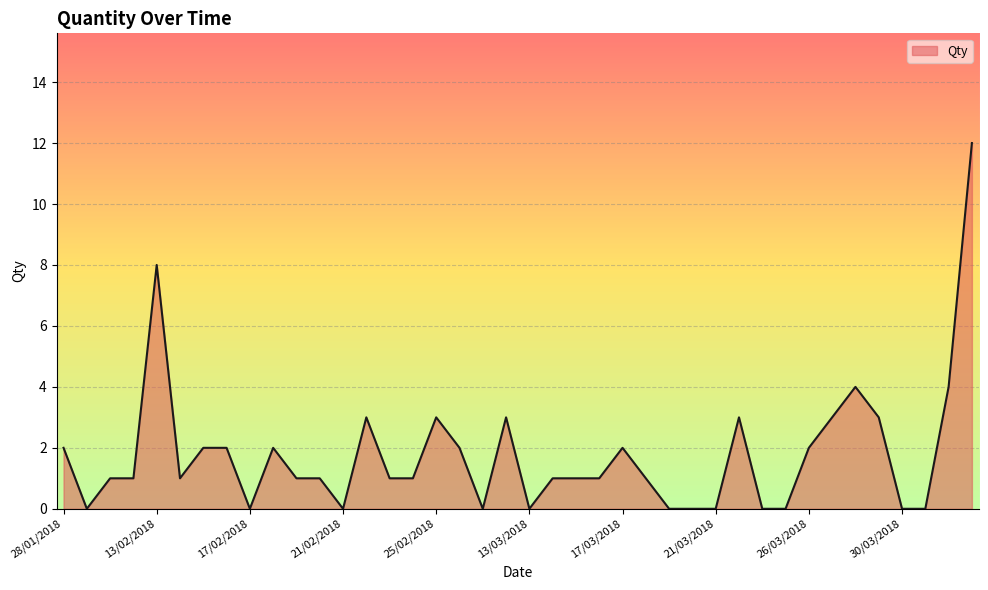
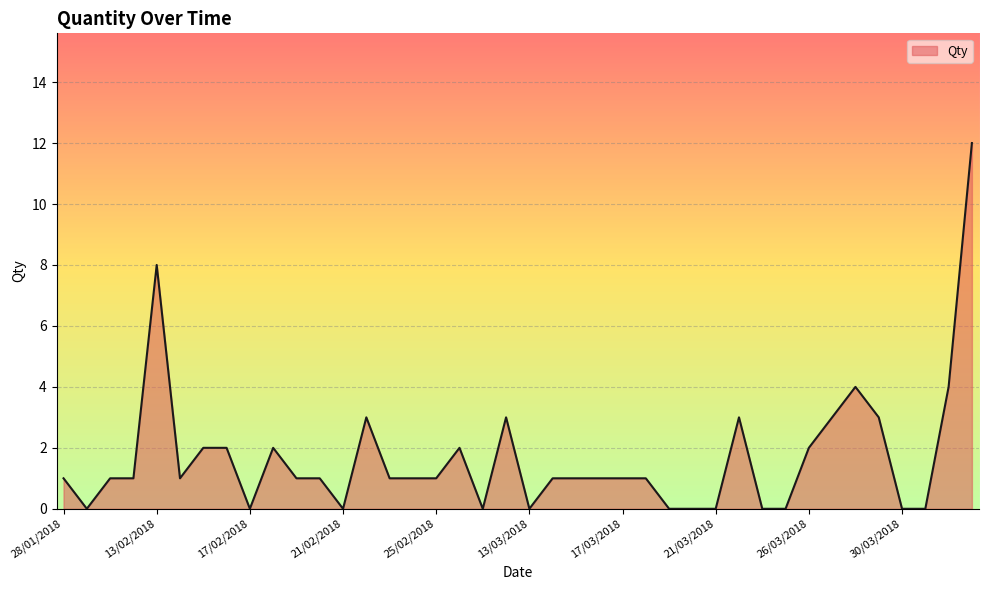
  {
-   "28/01/2018": 2,
+   "28/01/2018": 1,
    "13/02/2018": 8,
    "17/02/2018": 0,
    "21/02/2018": 0,
-   "25/02/2018": 3,
+   "25/02/2018": 1,
    "13/03/2018": 0,
-   "17/03/2018": 2,
+   "17/03/2018": 1,
    "21/03/2018": 0,
    "26/03/2018": 2,
    "30/03/2018": 0
  }
